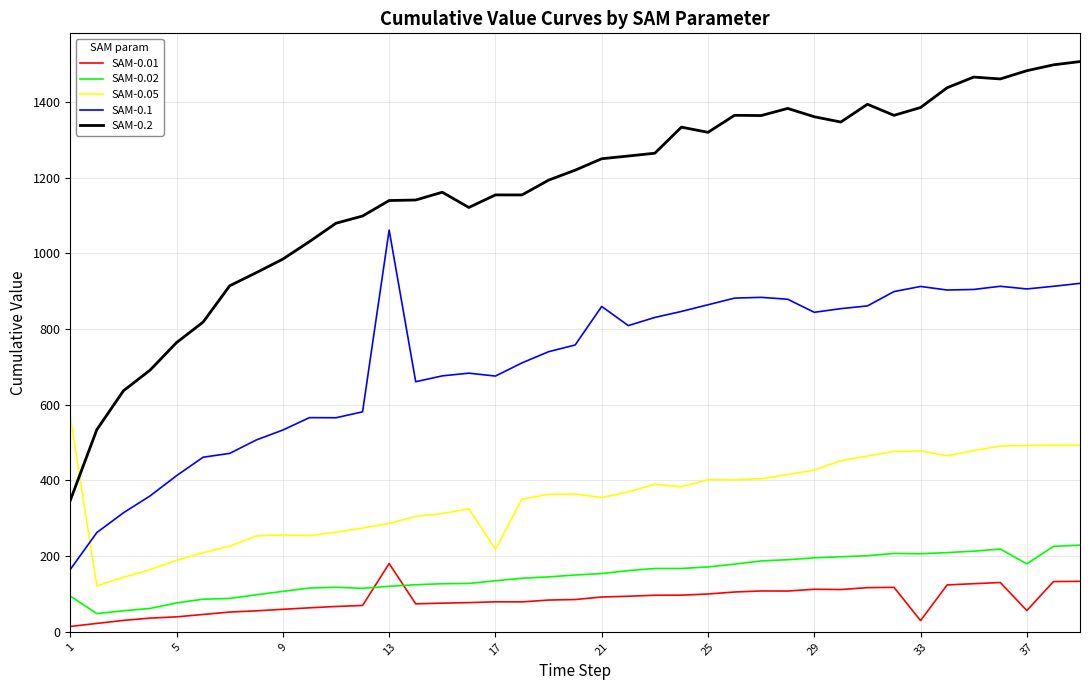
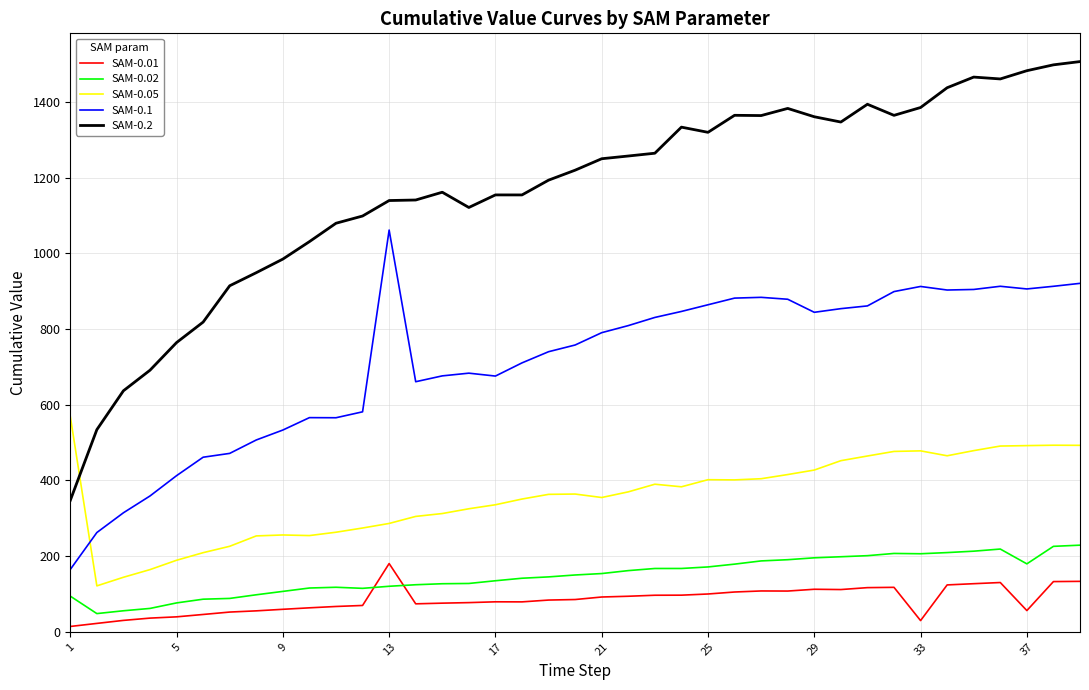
  {
    "SAM-0.01": {
      "1": 10,
      "5": 40,
      "9": 60,
      "13": 180,
      "17": 80,
      "21": 90,
      "25": 100,
      "29": 110,
      "33": 30,
      "37": 60
    },
    "SAM-0.02": {
      "1": 90,
      "5": 80,
      "9": 110,
      "13": 120,
      "17": 130,
      "21": 150,
      "25": 170,
      "29": 200,
      "33": 210,
      "37": 180
    },
    "SAM-0.05": {
      "1": 570,
      "5": 190,
      "9": 260,
      "13": 290,
-     "17": 220,
+     "17": 340,
      "21": 350,
      "25": 400,
      "29": 430,
      "33": 480,
      "37": 490
    },
    "SAM-0.1": {
      "1": 160,
      "5": 410,
      "9": 530,
      "13": 1060,
      "17": 680,
-     "21": 860,
+     "21": 790,
      "25": 860,
      "29": 840,
      "33": 910,
      "37": 910
    },
    "SAM-0.2": {
      "1": 350,
      "5": 760,
      "9": 980,
      "13": 1140,
      "17": 1150,
      "21": 1250,
      "25": 1320,
      "29": 1360,
      "33": 1390,
      "37": 1480
    }
  }
